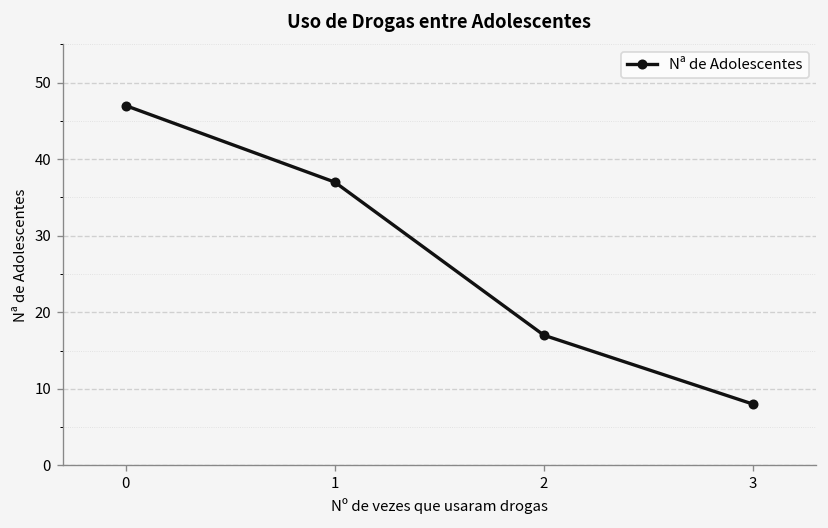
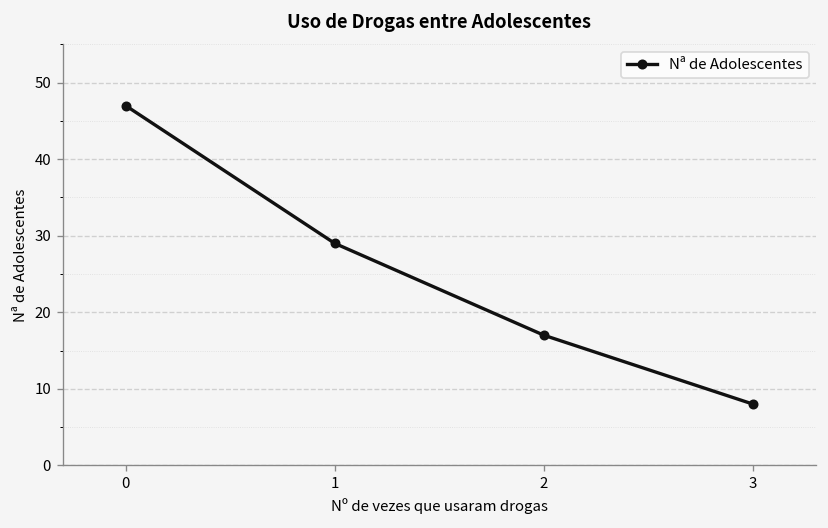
  {
    "0": 47,
-   "1": 37,
+   "1": 29,
    "2": 17,
    "3": 8
  }
